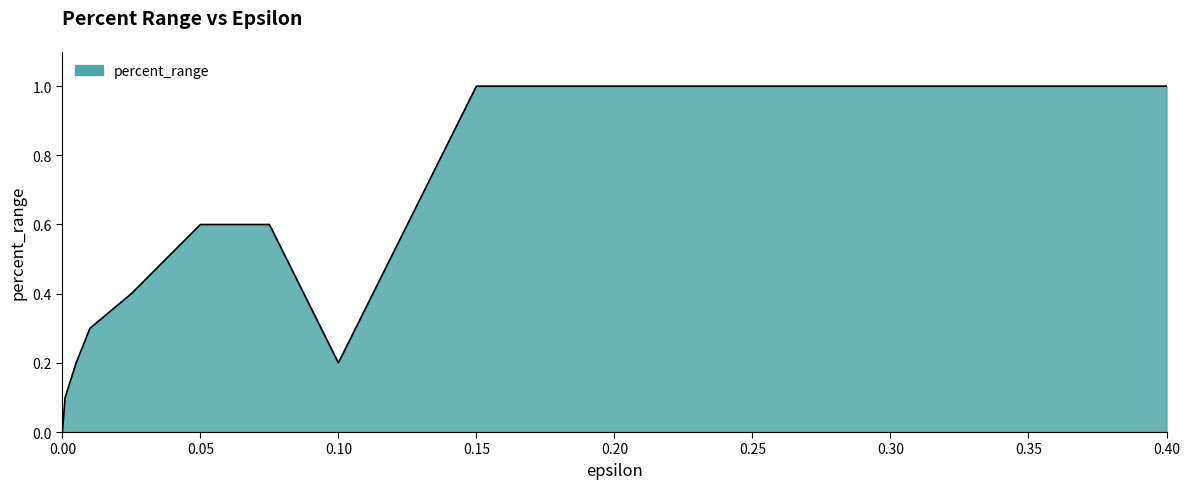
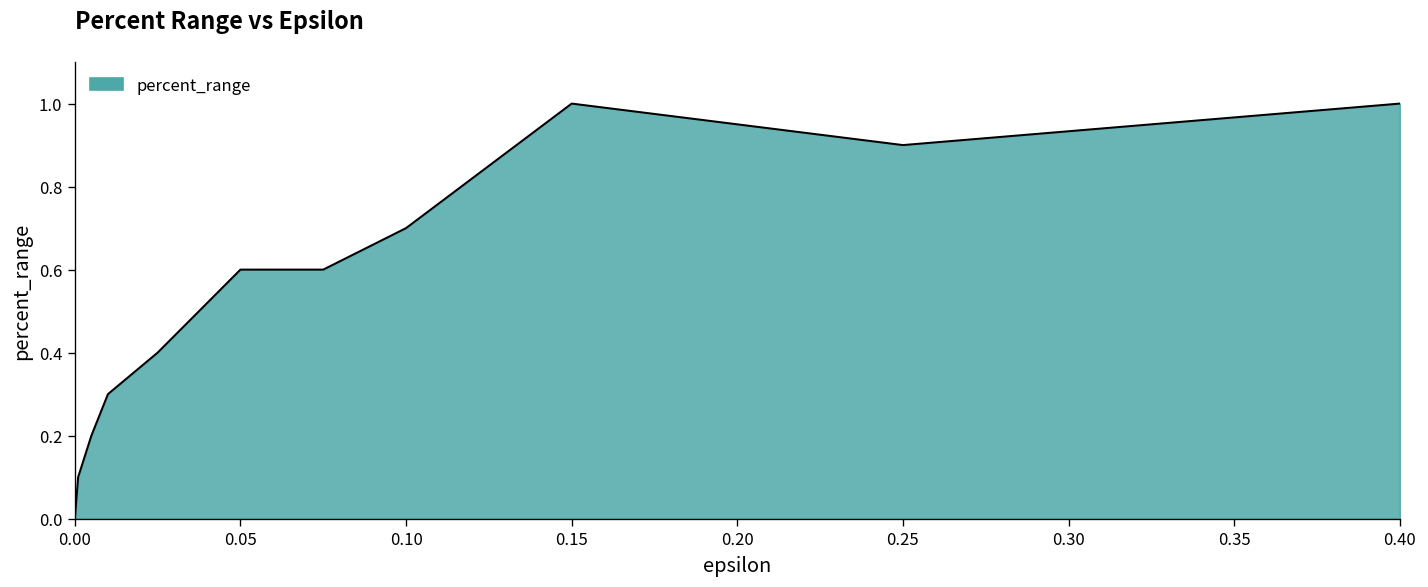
  {
    "0.00": 0.0,
    "0.05": 0.6,
-   "0.10": 0.2,
+   "0.10": 0.7,
    "0.15": 1.0,
-   "0.25": 1.0,
+   "0.25": 0.9,
    "0.40": 1.0
  }
